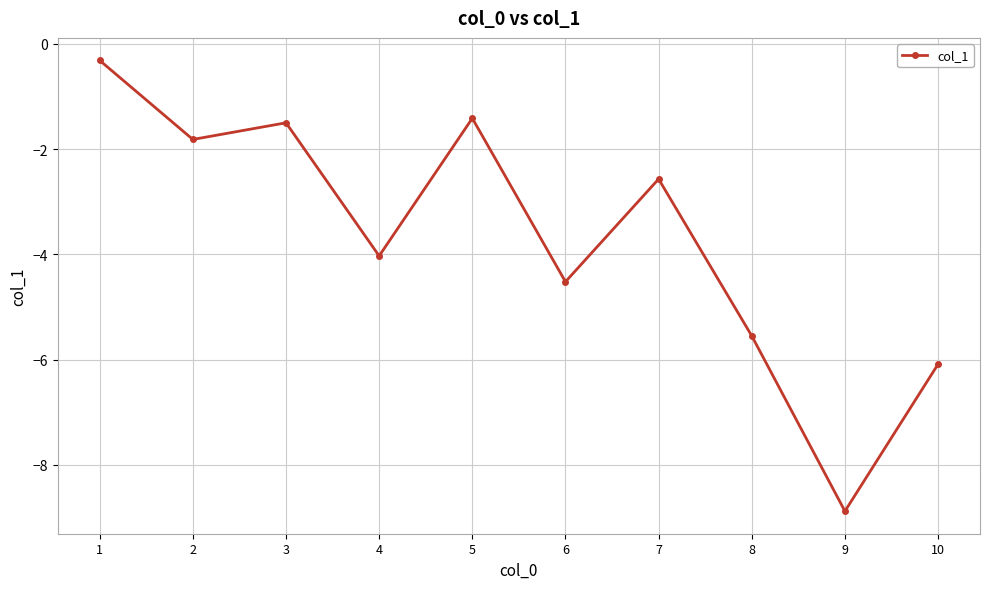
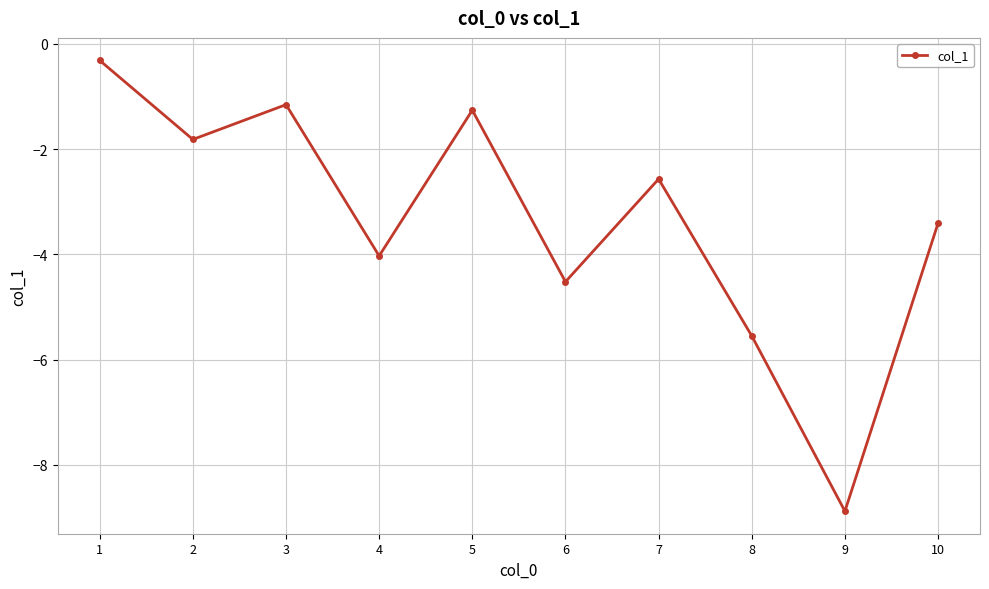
  {
    "1": -0.3,
    "2": -1.8,
-   "3": -1.5,
+   "3": -1.2,
    "4": -4.0,
-   "5": -1.4,
+   "5": -1.3,
    "6": -4.5,
    "7": -2.6,
    "8": -5.5,
    "9": -8.9,
-   "10": -6.1
+   "10": -3.4
  }
